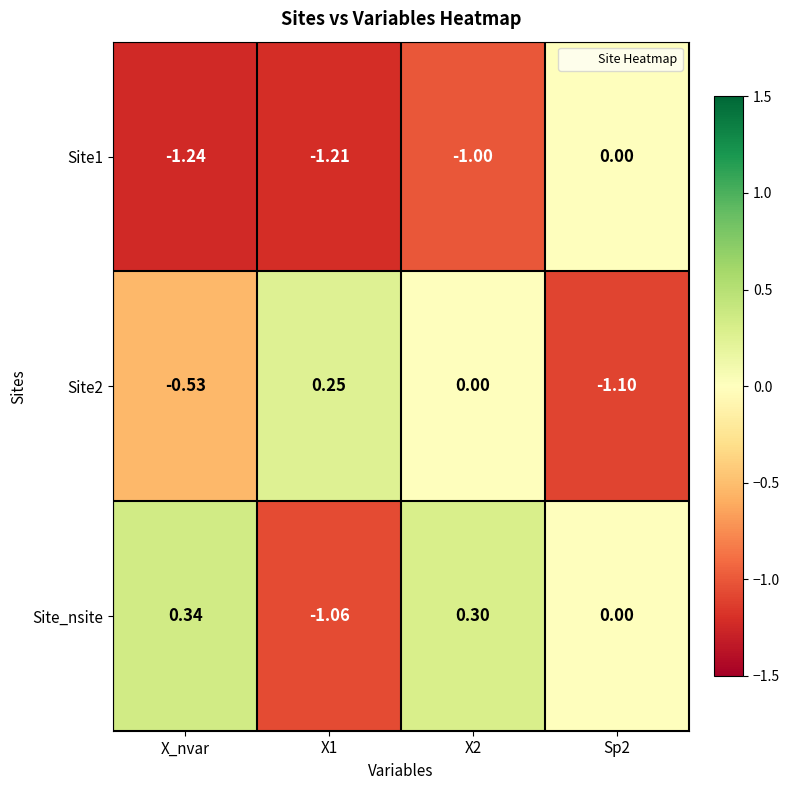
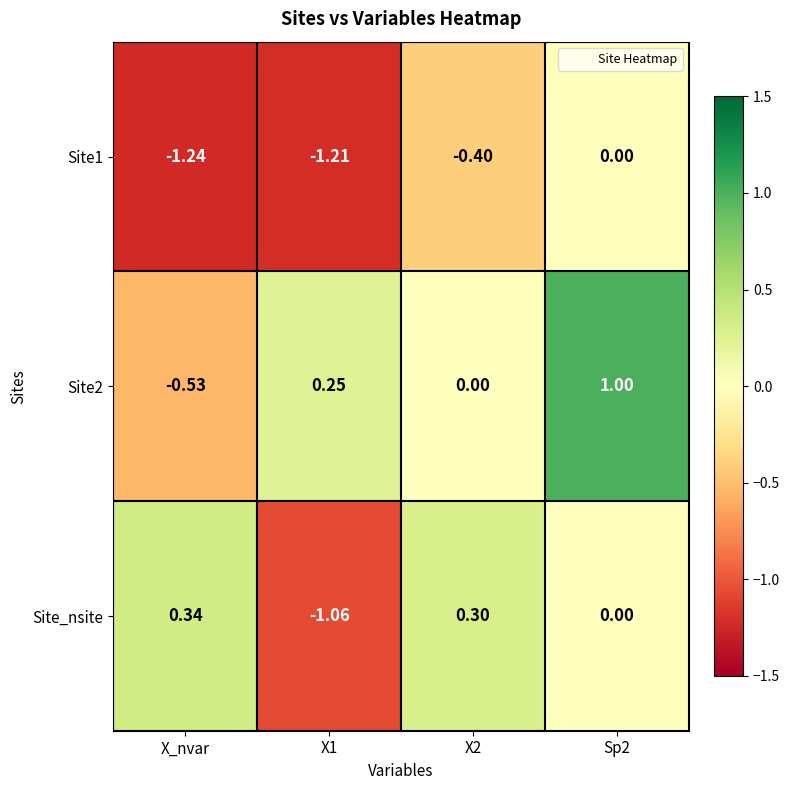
  {
    "Site1": {
      "X_nvar": -1.24,
      "X1": -1.21,
-     "X2": -1.00,
+     "X2": -0.40,
      "Sp2": 0.00
    },
    "Site2": {
      "X_nvar": -0.53,
      "X1": 0.25,
      "X2": 0.00,
-     "Sp2": -1.10
+     "Sp2": 1.00
    },
    "Site_nsite": {
      "X_nvar": 0.34,
      "X1": -1.06,
      "X2": 0.30,
      "Sp2": 0.00
    }
  }
